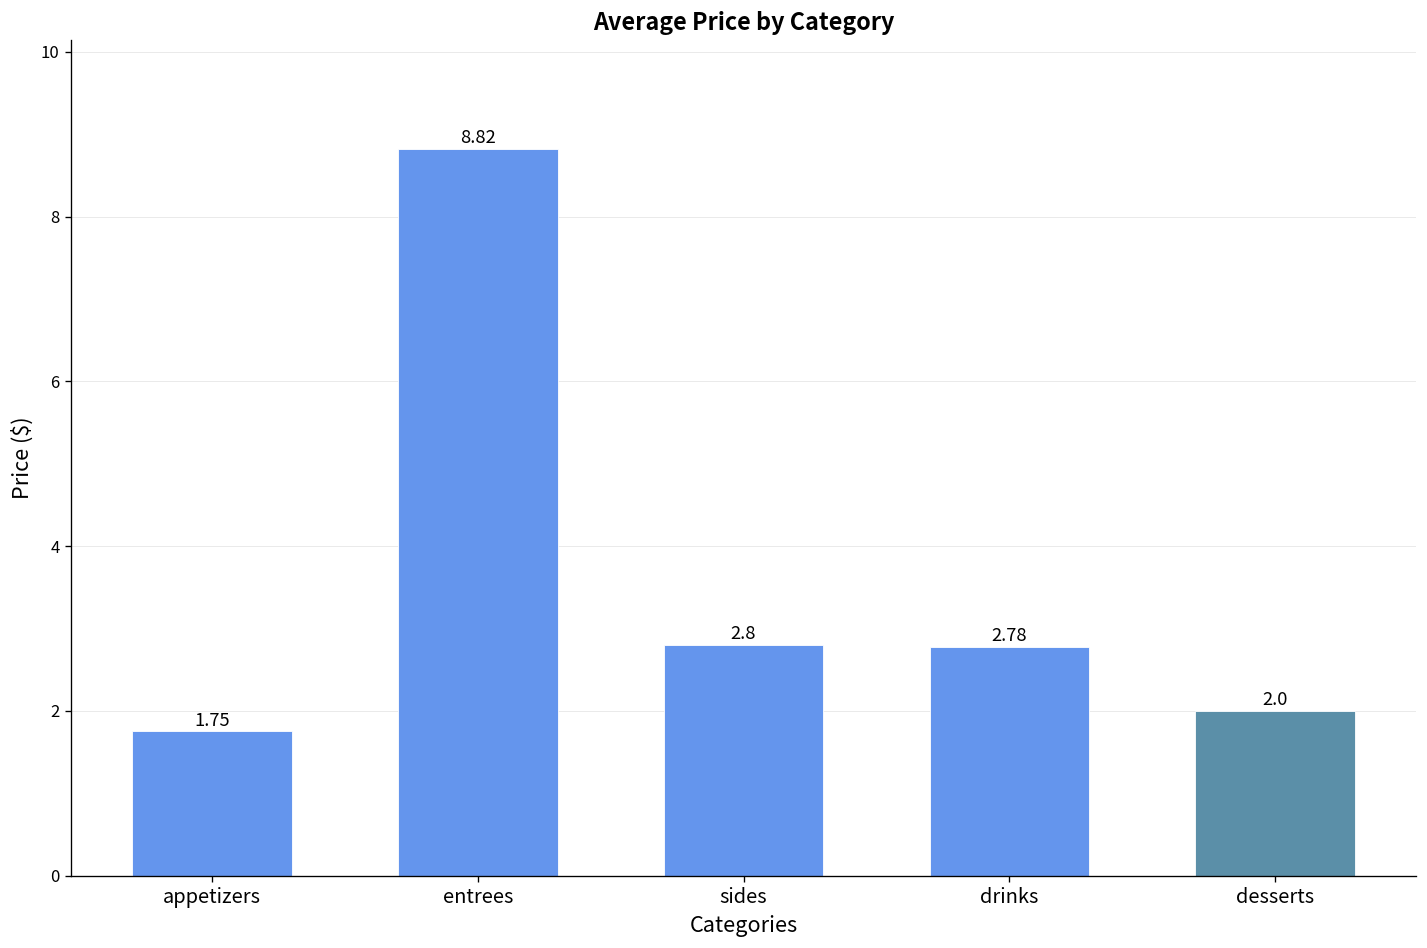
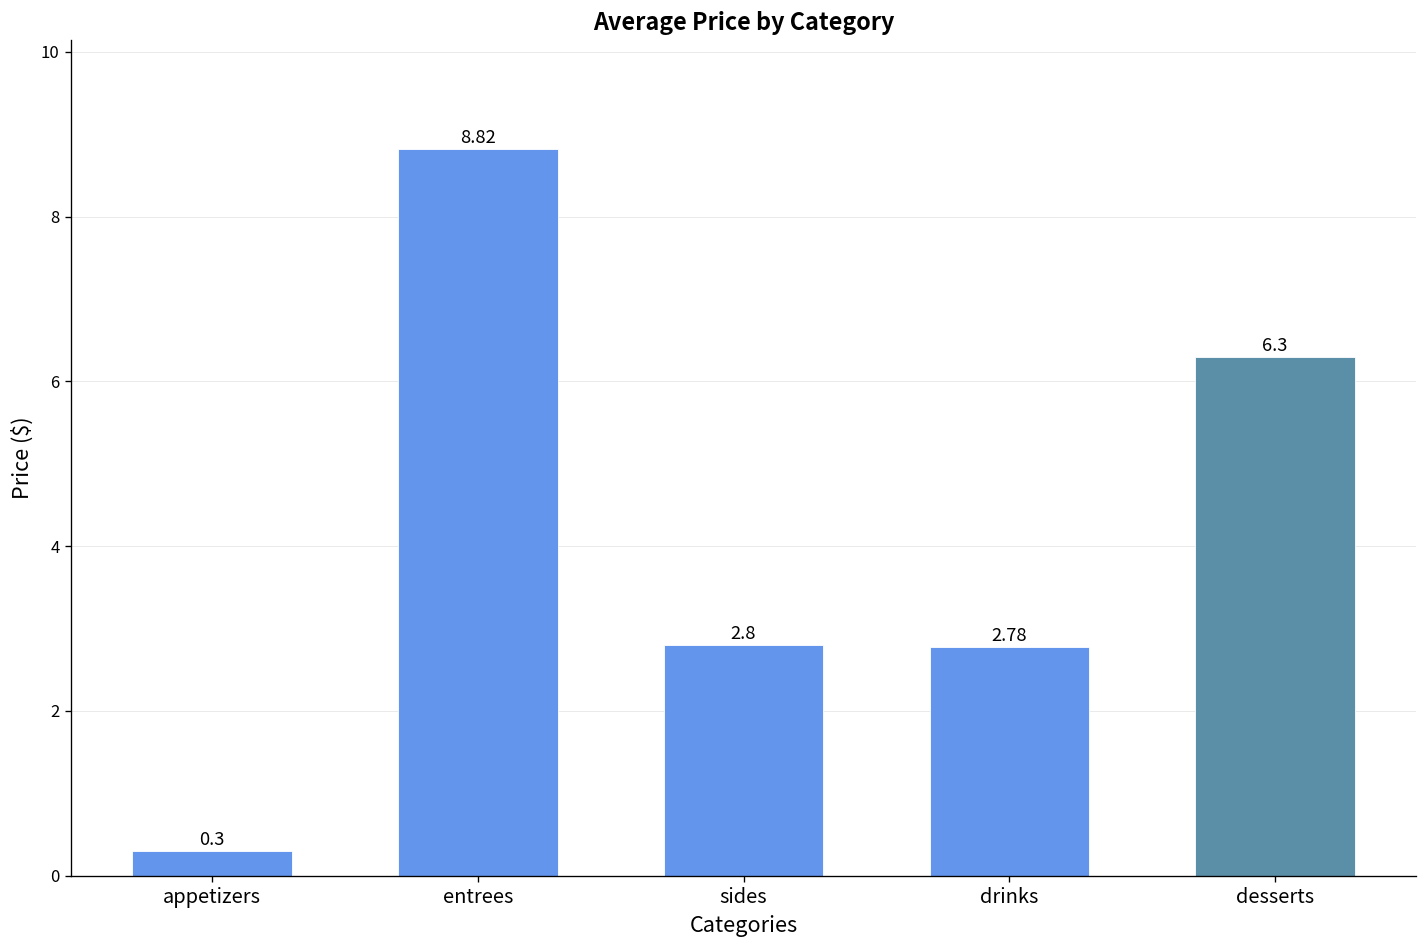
  {
-   "appetizers": 1.75,
+   "appetizers": 0.3,
    "entrees": 8.82,
    "sides": 2.8,
    "drinks": 2.78,
-   "desserts": 2.0
+   "desserts": 6.3
  }
